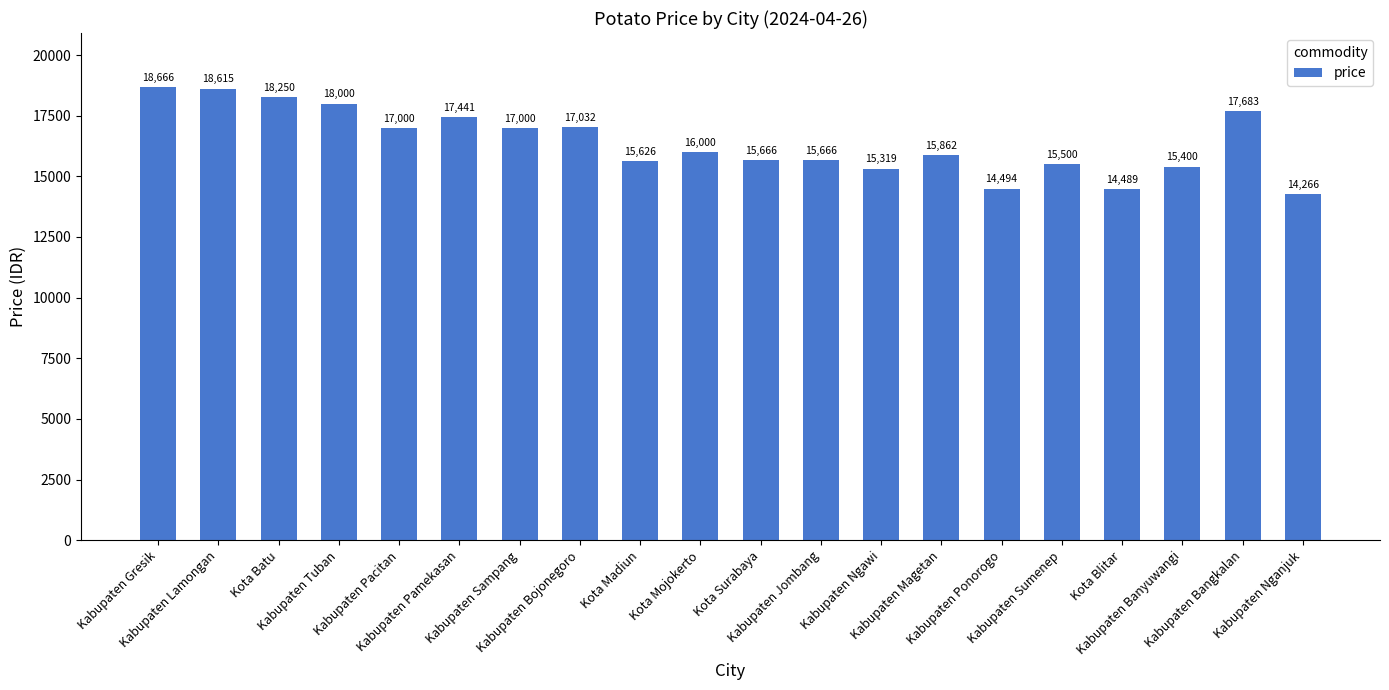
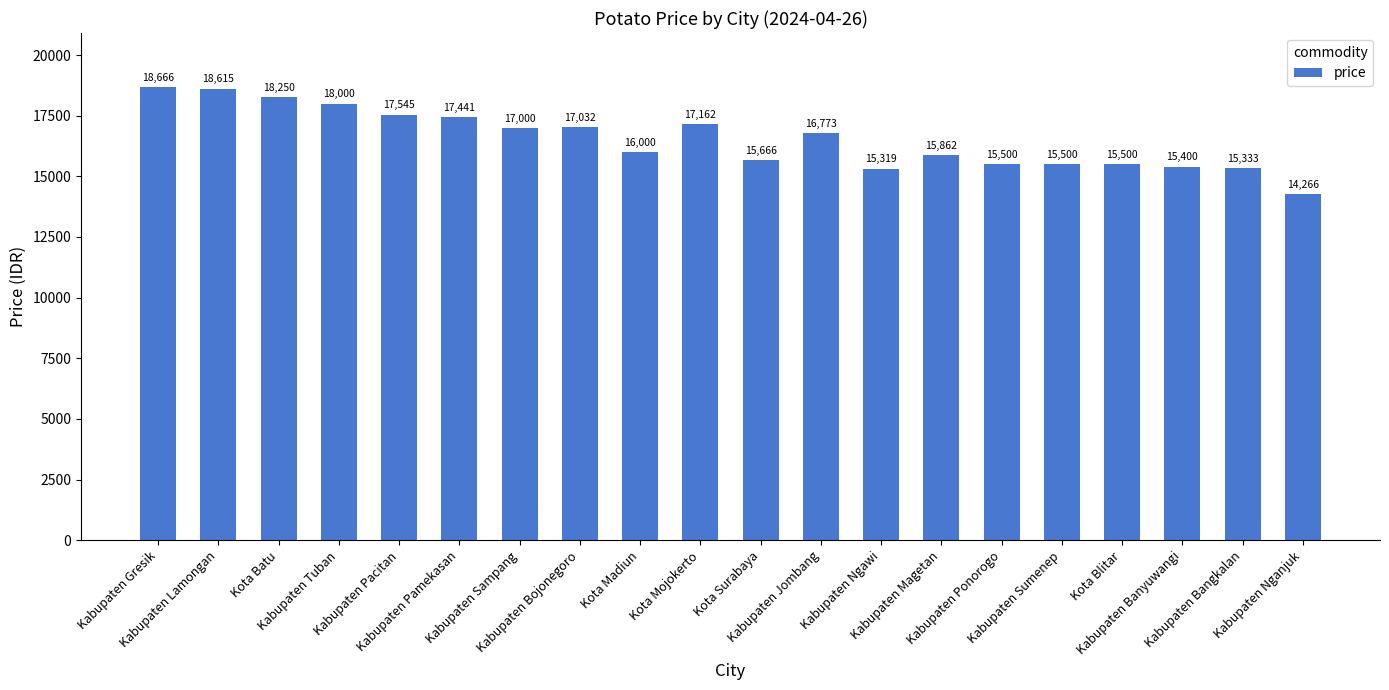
  {
    "Kabupaten Gresik": "18,666",
    "Kabupaten Lamongan": "18,615",
    "Kota Batu": "18,250",
    "Kabupaten Tuban": "18,000",
-   "Kabupaten Pacitan": "17,000",
+   "Kabupaten Pacitan": "17,545",
    "Kabupaten Pamekasan": "17,441",
    "Kabupaten Sampang": "17,000",
    "Kabupaten Bojonegoro": "17,032",
-   "Kota Madiun": "15,626",
-   "Kota Mojokerto": "16,000",
+   "Kota Madiun": "16,000",
+   "Kota Mojokerto": "17,162",
    "Kota Surabaya": "15,666",
-   "Kabupaten Jombang": "15,666",
+   "Kabupaten Jombang": "16,773",
    "Kabupaten Ngawi": "15,319",
    "Kabupaten Magetan": "15,862",
-   "Kabupaten Ponorogo": "14,494",
+   "Kabupaten Ponorogo": "15,500",
    "Kabupaten Sumenep": "15,500",
-   "Kota Blitar": "14,489",
+   "Kota Blitar": "15,500",
    "Kabupaten Banyuwangi": "15,400",
-   "Kabupaten Bangkalan": "17,683",
+   "Kabupaten Bangkalan": "15,333",
    "Kabupaten Nganjuk": "14,266"
  }
